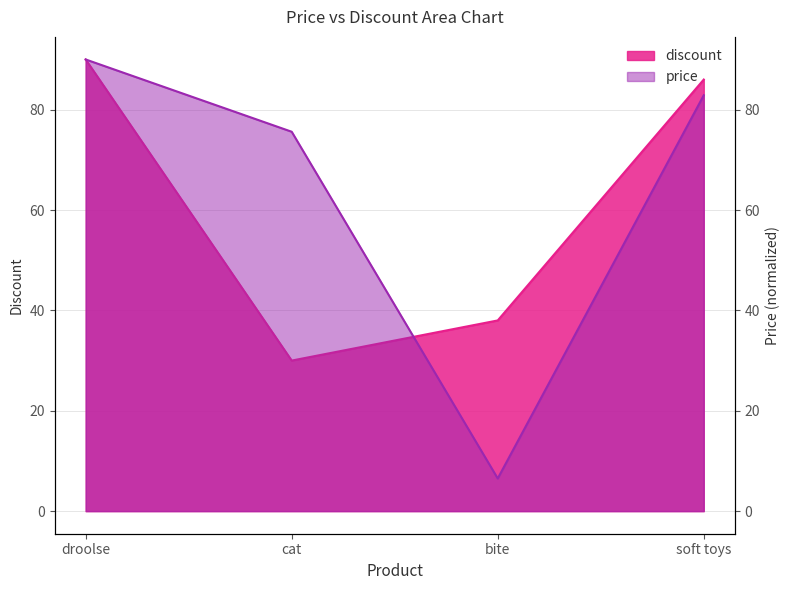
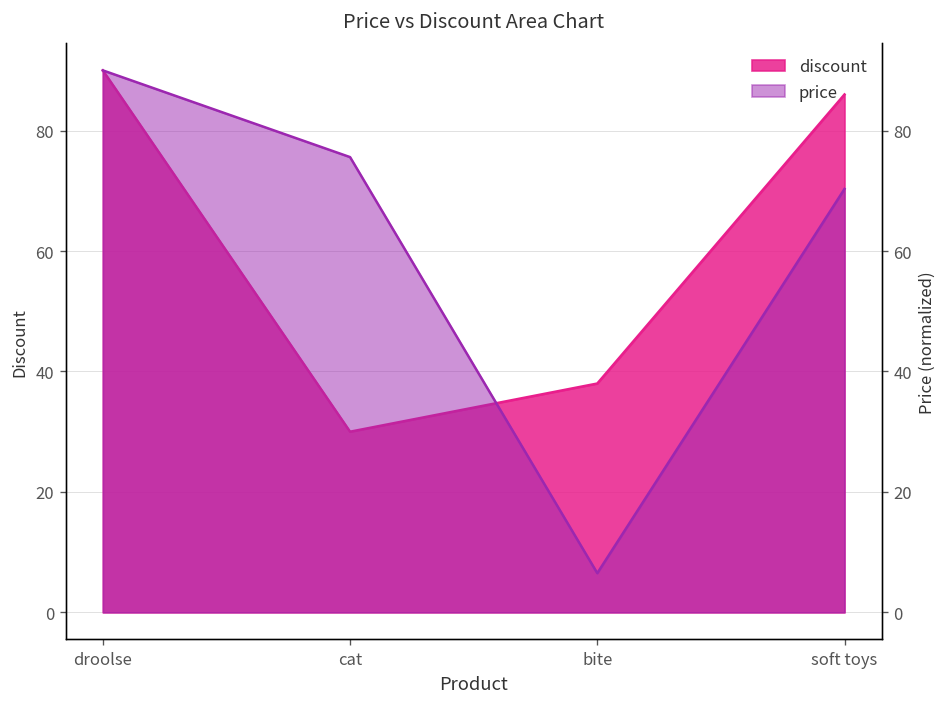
  {
    "discount": {
      "droolse": 90,
      "cat": 30,
      "bite": 38,
      "soft toys": 86
    },
    "price": {
      "droolse": 90,
      "cat": 76,
      "bite": 7,
-     "soft toys": 83
+     "soft toys": 70
    }
  }
